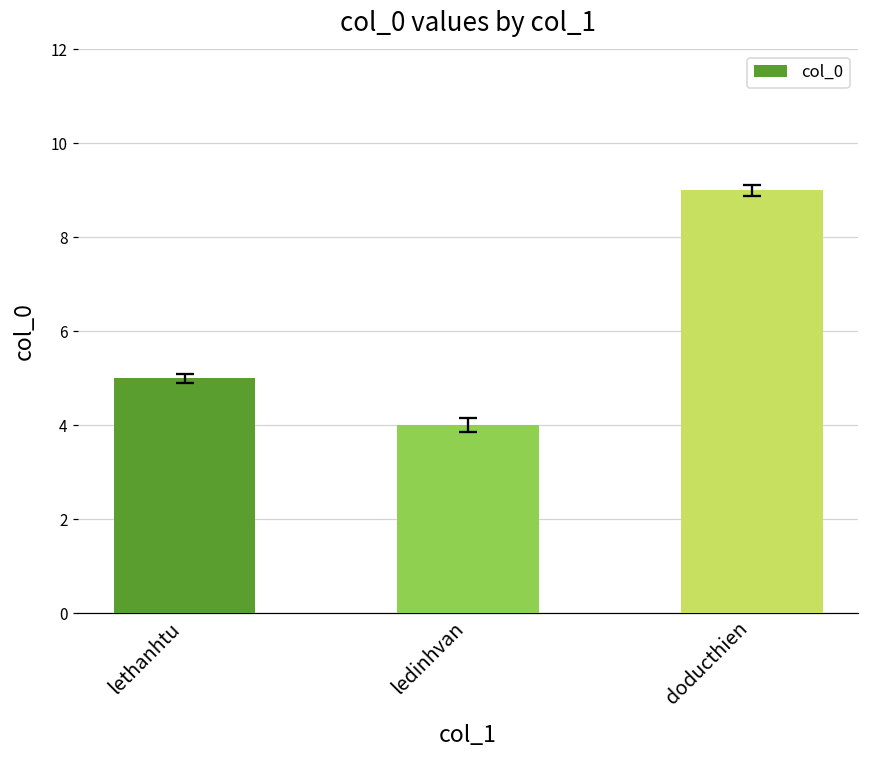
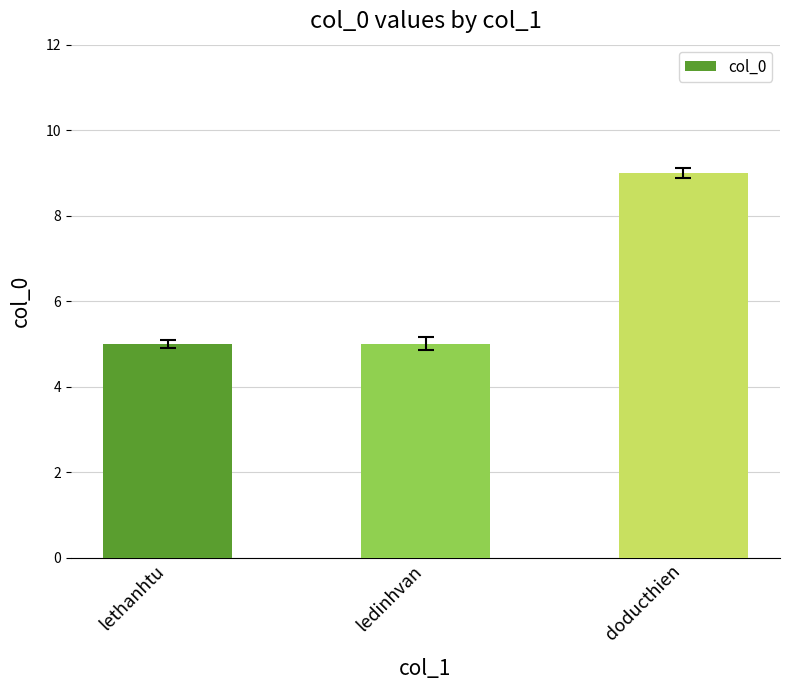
  {
    "col_0": {
      "lethanhtu": 5,
-     "ledinhvan": 4,
+     "ledinhvan": 5,
      "doducthien": 9
    }
  }
